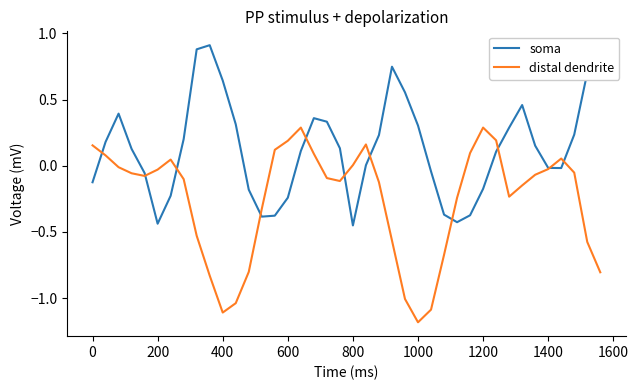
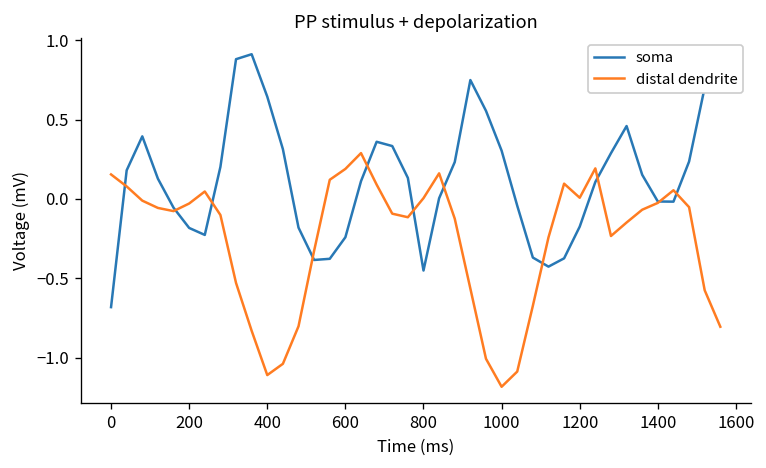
  {
    "soma": {
-     "0": -0.12,
-     "200": -0.44,
+     "0": -0.68,
+     "200": -0.18,
      "400": 0.64,
      "600": -0.24,
      "800": -0.45,
      "1000": 0.30,
      "1200": -0.17
    },
    "distal dendrite": {
      "0": 0.15,
      "200": -0.03,
      "400": -1.11,
      "600": 0.19,
      "800": 0.00,
      "1000": -1.18,
-     "1200": 0.29
+     "1200": 0.01
    }
  }
